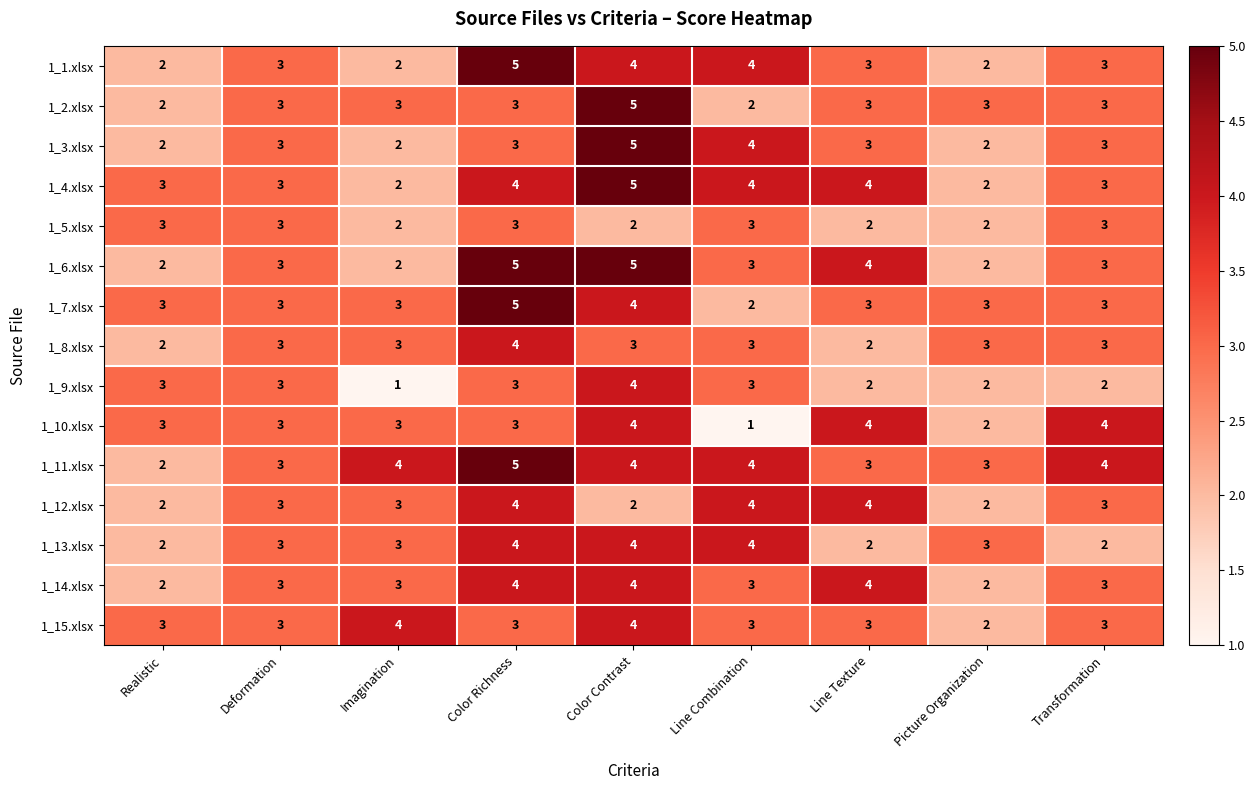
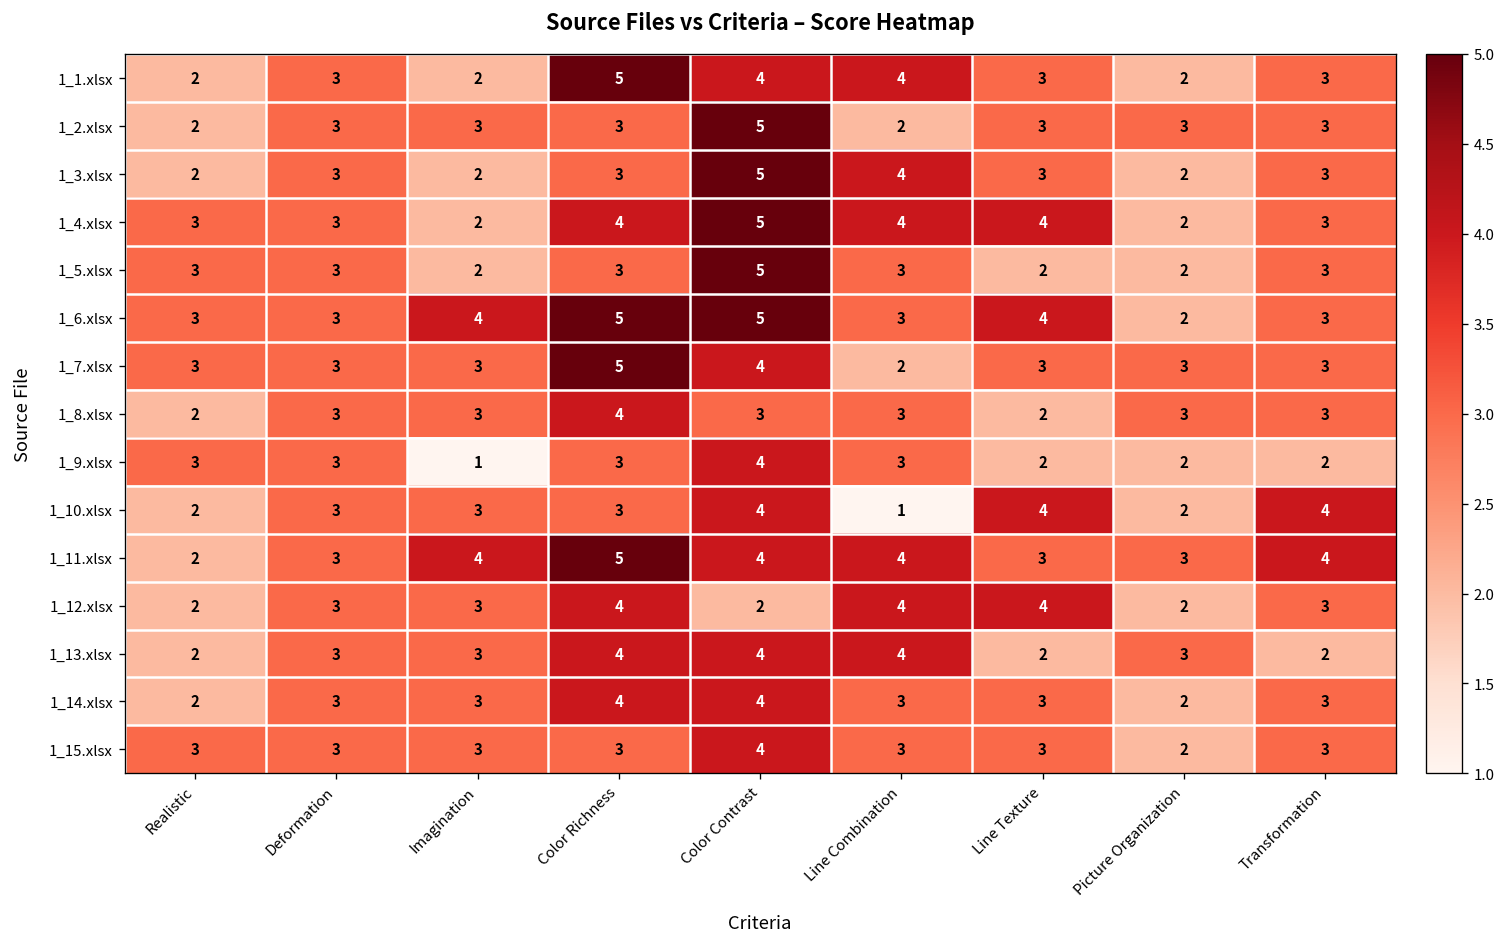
  {
    "1_1.xlsx": {
      "Realistic": 2,
      "Deformation": 3,
      "Imagination": 2,
      "Color Richness": 5,
      "Color Contrast": 4,
      "Line Combination": 4,
      "Line Texture": 3,
      "Picture Organization": 2,
      "Transformation": 3
    },
    "1_2.xlsx": {
      "Realistic": 2,
      "Deformation": 3,
      "Imagination": 3,
      "Color Richness": 3,
      "Color Contrast": 5,
      "Line Combination": 2,
      "Line Texture": 3,
      "Picture Organization": 3,
      "Transformation": 3
    },
    "1_3.xlsx": {
      "Realistic": 2,
      "Deformation": 3,
      "Imagination": 2,
      "Color Richness": 3,
      "Color Contrast": 5,
      "Line Combination": 4,
      "Line Texture": 3,
      "Picture Organization": 2,
      "Transformation": 3
    },
    "1_4.xlsx": {
      "Realistic": 3,
      "Deformation": 3,
      "Imagination": 2,
      "Color Richness": 4,
      "Color Contrast": 5,
      "Line Combination": 4,
      "Line Texture": 4,
      "Picture Organization": 2,
      "Transformation": 3
    },
    "1_5.xlsx": {
      "Realistic": 3,
      "Deformation": 3,
      "Imagination": 2,
      "Color Richness": 3,
-     "Color Contrast": 2,
+     "Color Contrast": 5,
      "Line Combination": 3,
      "Line Texture": 2,
      "Picture Organization": 2,
      "Transformation": 3
    },
    "1_6.xlsx": {
-     "Realistic": 2,
+     "Realistic": 3,
      "Deformation": 3,
-     "Imagination": 2,
+     "Imagination": 4,
      "Color Richness": 5,
      "Color Contrast": 5,
      "Line Combination": 3,
      "Line Texture": 4,
      "Picture Organization": 2,
      "Transformation": 3
    },
    "1_7.xlsx": {
      "Realistic": 3,
      "Deformation": 3,
      "Imagination": 3,
      "Color Richness": 5,
      "Color Contrast": 4,
      "Line Combination": 2,
      "Line Texture": 3,
      "Picture Organization": 3,
      "Transformation": 3
    },
    "1_8.xlsx": {
      "Realistic": 2,
      "Deformation": 3,
      "Imagination": 3,
      "Color Richness": 4,
      "Color Contrast": 3,
      "Line Combination": 3,
      "Line Texture": 2,
      "Picture Organization": 3,
      "Transformation": 3
    },
    "1_9.xlsx": {
      "Realistic": 3,
      "Deformation": 3,
      "Imagination": 1,
      "Color Richness": 3,
      "Color Contrast": 4,
      "Line Combination": 3,
      "Line Texture": 2,
      "Picture Organization": 2,
      "Transformation": 2
    },
    "1_10.xlsx": {
-     "Realistic": 3,
+     "Realistic": 2,
      "Deformation": 3,
      "Imagination": 3,
      "Color Richness": 3,
      "Color Contrast": 4,
      "Line Combination": 1,
      "Line Texture": 4,
      "Picture Organization": 2,
      "Transformation": 4
    },
    "1_11.xlsx": {
      "Realistic": 2,
      "Deformation": 3,
      "Imagination": 4,
      "Color Richness": 5,
      "Color Contrast": 4,
      "Line Combination": 4,
      "Line Texture": 3,
      "Picture Organization": 3,
      "Transformation": 4
    },
    "1_12.xlsx": {
      "Realistic": 2,
      "Deformation": 3,
      "Imagination": 3,
      "Color Richness": 4,
      "Color Contrast": 2,
      "Line Combination": 4,
      "Line Texture": 4,
      "Picture Organization": 2,
      "Transformation": 3
    },
    "1_13.xlsx": {
      "Realistic": 2,
      "Deformation": 3,
      "Imagination": 3,
      "Color Richness": 4,
      "Color Contrast": 4,
      "Line Combination": 4,
      "Line Texture": 2,
      "Picture Organization": 3,
      "Transformation": 2
    },
    "1_14.xlsx": {
      "Realistic": 2,
      "Deformation": 3,
      "Imagination": 3,
      "Color Richness": 4,
      "Color Contrast": 4,
      "Line Combination": 3,
-     "Line Texture": 4,
+     "Line Texture": 3,
      "Picture Organization": 2,
      "Transformation": 3
    },
    "1_15.xlsx": {
      "Realistic": 3,
      "Deformation": 3,
-     "Imagination": 4,
+     "Imagination": 3,
      "Color Richness": 3,
      "Color Contrast": 4,
      "Line Combination": 3,
      "Line Texture": 3,
      "Picture Organization": 2,
      "Transformation": 3
    }
  }
